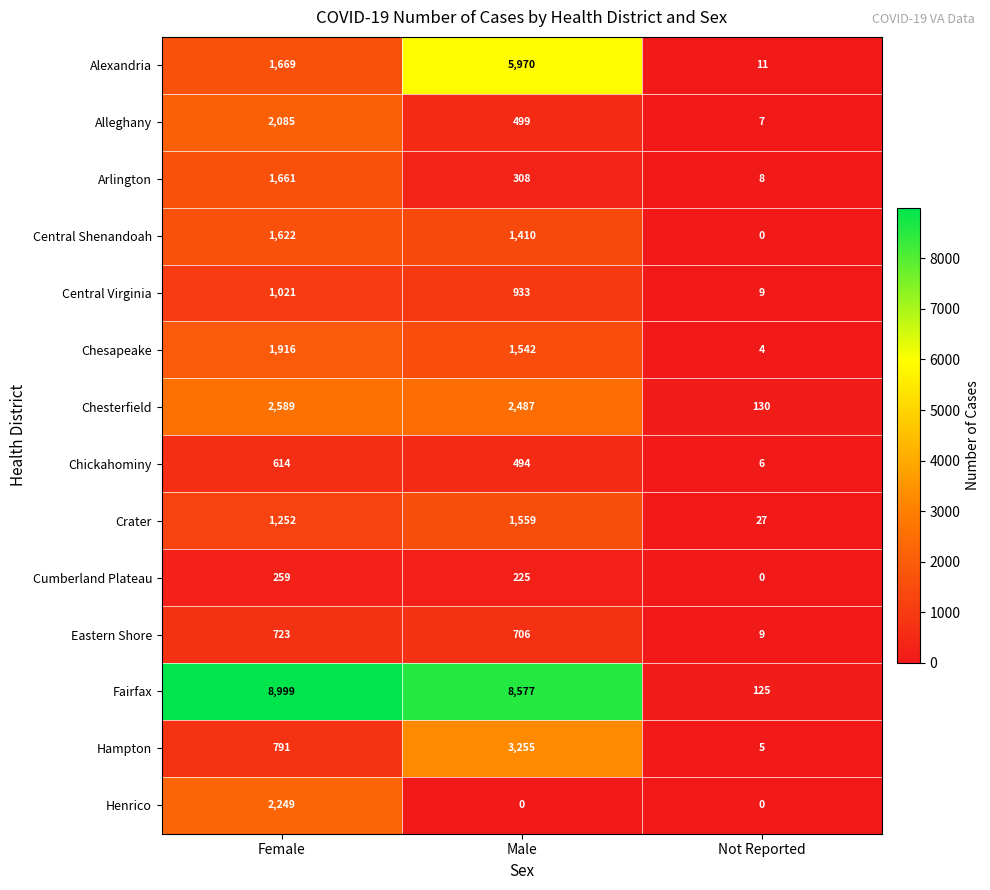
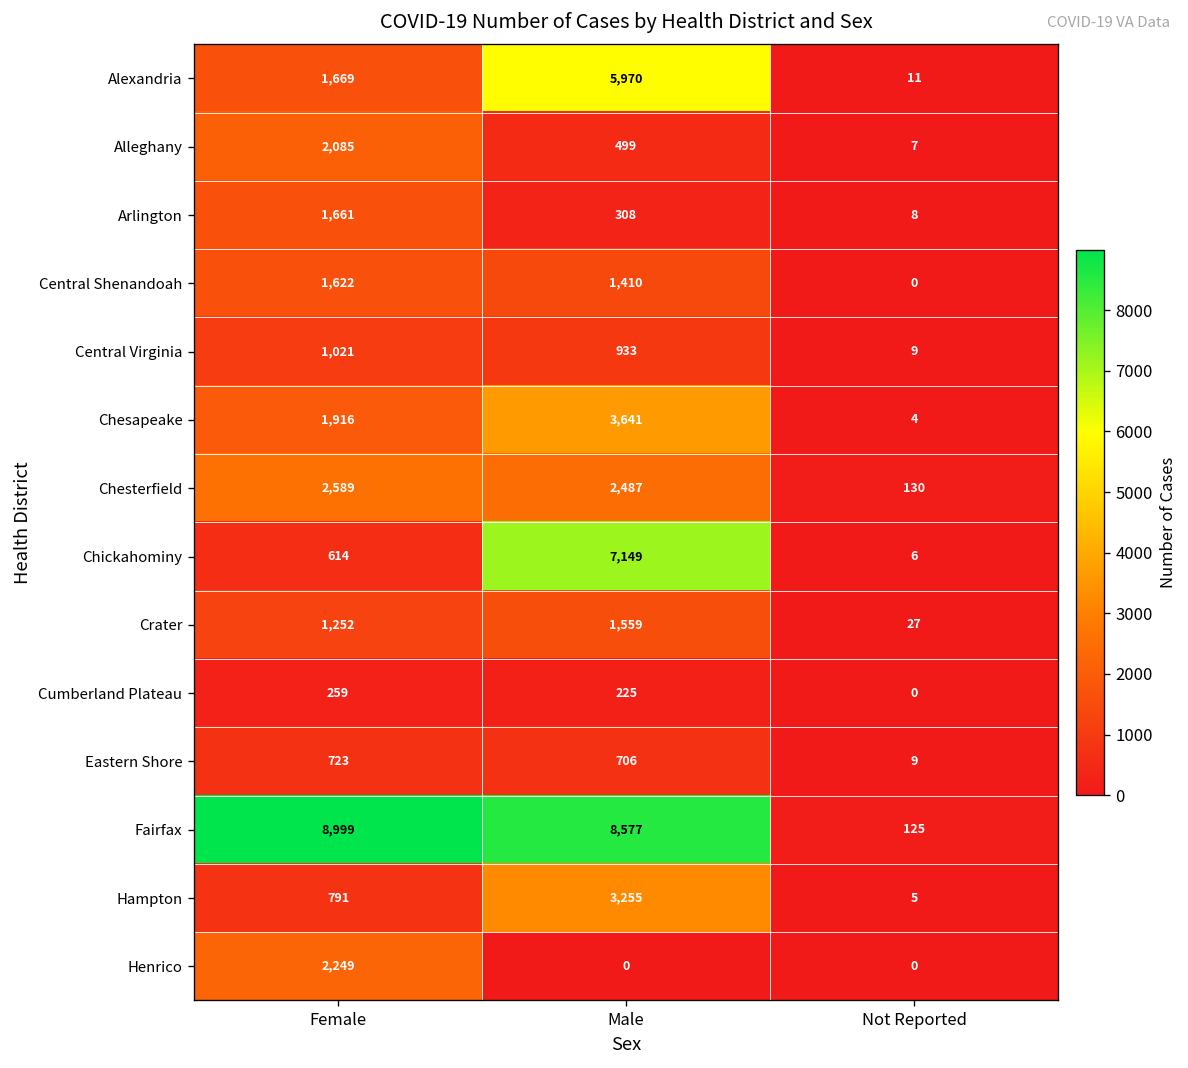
  {
    "Alexandria": {
      "Female": "1,669",
      "Male": "5,970",
      "Not Reported": "11"
    },
    "Alleghany": {
      "Female": "2,085",
      "Male": "499",
      "Not Reported": "7"
    },
    "Arlington": {
      "Female": "1,661",
      "Male": "308",
      "Not Reported": "8"
    },
    "Central Shenandoah": {
      "Female": "1,622",
      "Male": "1,410",
      "Not Reported": "0"
    },
    "Central Virginia": {
      "Female": "1,021",
      "Male": "933",
      "Not Reported": "9"
    },
    "Chesapeake": {
      "Female": "1,916",
-     "Male": "1,542",
+     "Male": "3,641",
      "Not Reported": "4"
    },
    "Chesterfield": {
      "Female": "2,589",
      "Male": "2,487",
      "Not Reported": "130"
    },
    "Chickahominy": {
      "Female": "614",
-     "Male": "494",
+     "Male": "7,149",
      "Not Reported": "6"
    },
    "Crater": {
      "Female": "1,252",
      "Male": "1,559",
      "Not Reported": "27"
    },
    "Cumberland Plateau": {
      "Female": "259",
      "Male": "225",
      "Not Reported": "0"
    },
    "Eastern Shore": {
      "Female": "723",
      "Male": "706",
      "Not Reported": "9"
    },
    "Fairfax": {
      "Female": "8,999",
      "Male": "8,577",
      "Not Reported": "125"
    },
    "Hampton": {
      "Female": "791",
      "Male": "3,255",
      "Not Reported": "5"
    },
    "Henrico": {
      "Female": "2,249",
      "Male": "0",
      "Not Reported": "0"
    }
  }
